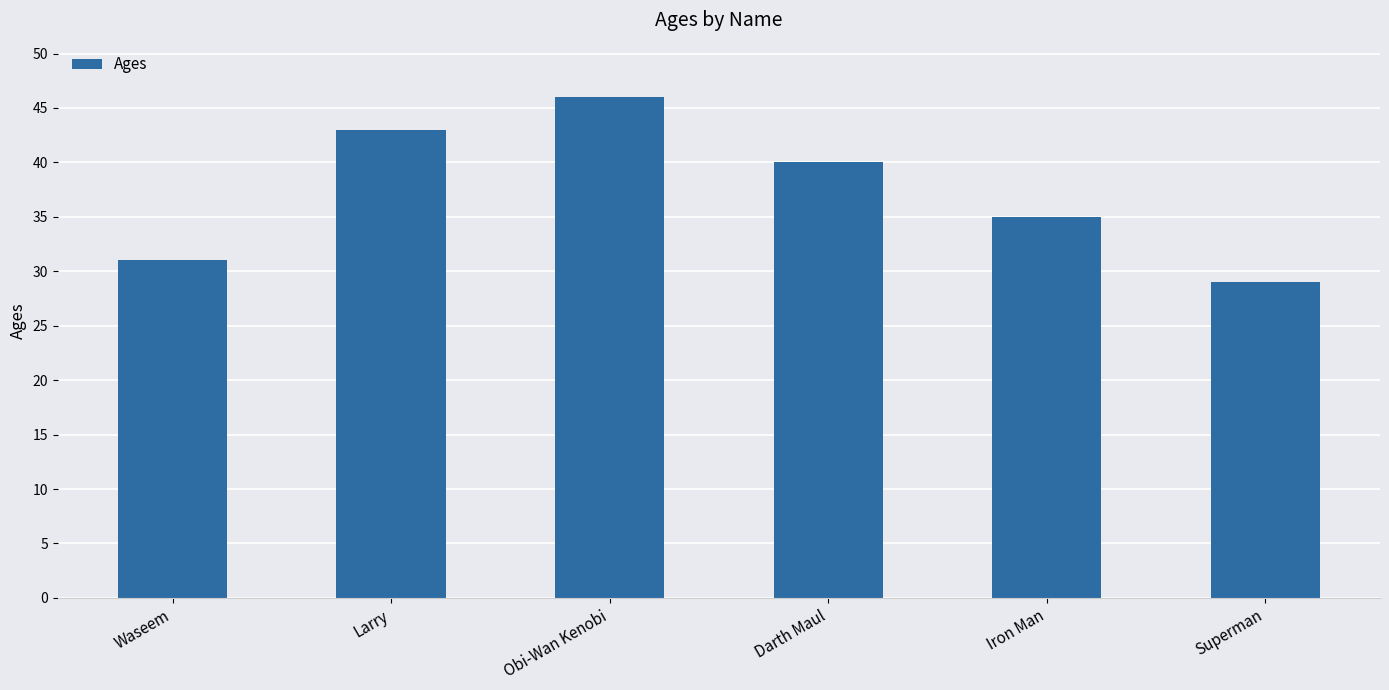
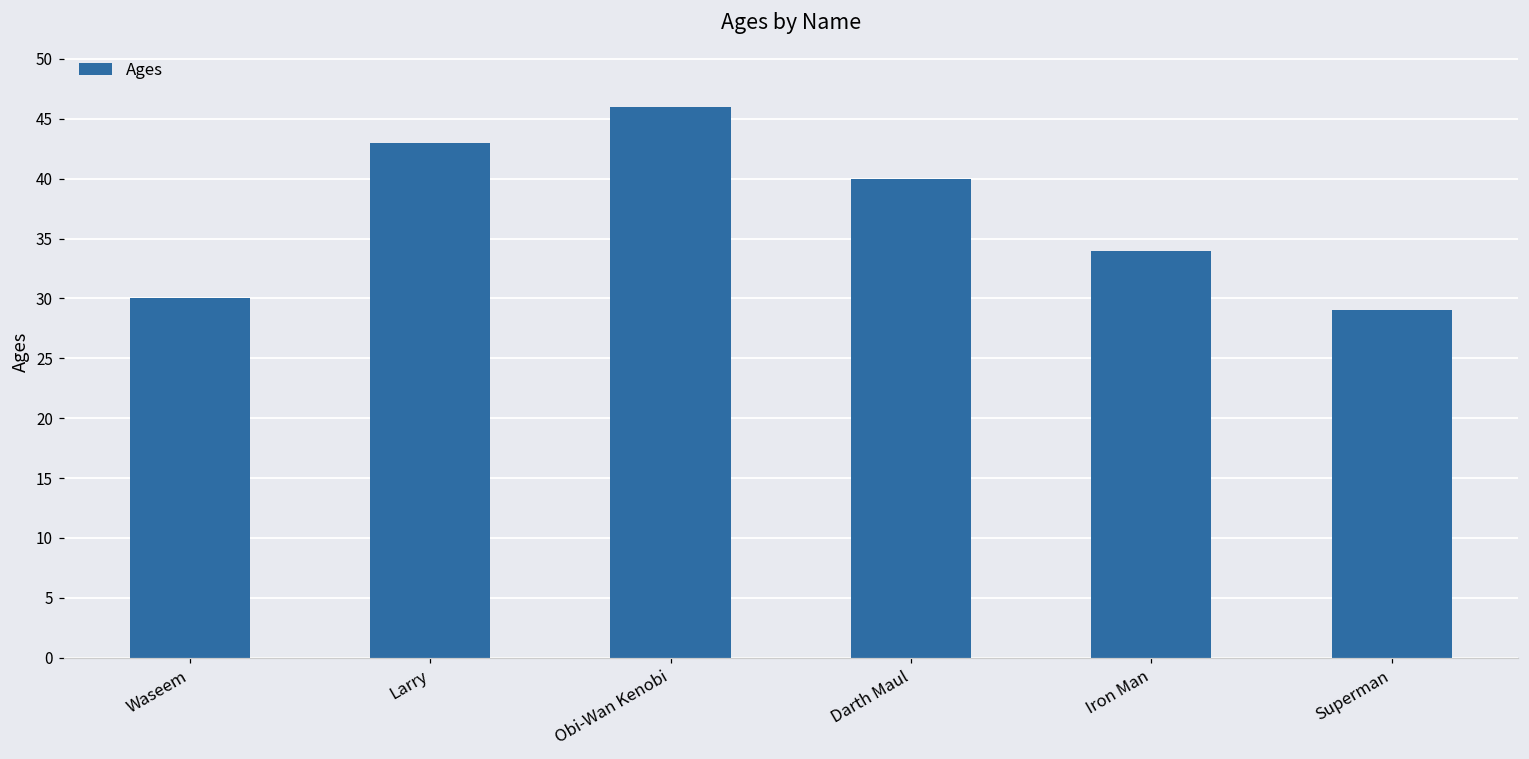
  {
-   "Waseem": 31,
+   "Waseem": 30,
    "Larry": 43,
    "Obi-Wan Kenobi": 46,
    "Darth Maul": 40,
-   "Iron Man": 35,
+   "Iron Man": 34,
    "Superman": 29
  }
